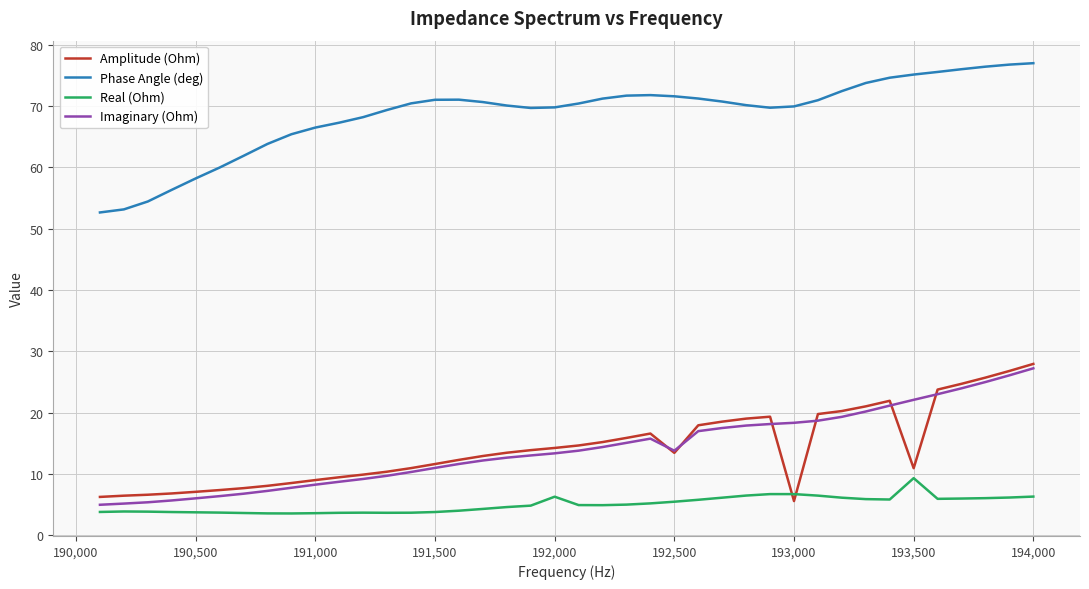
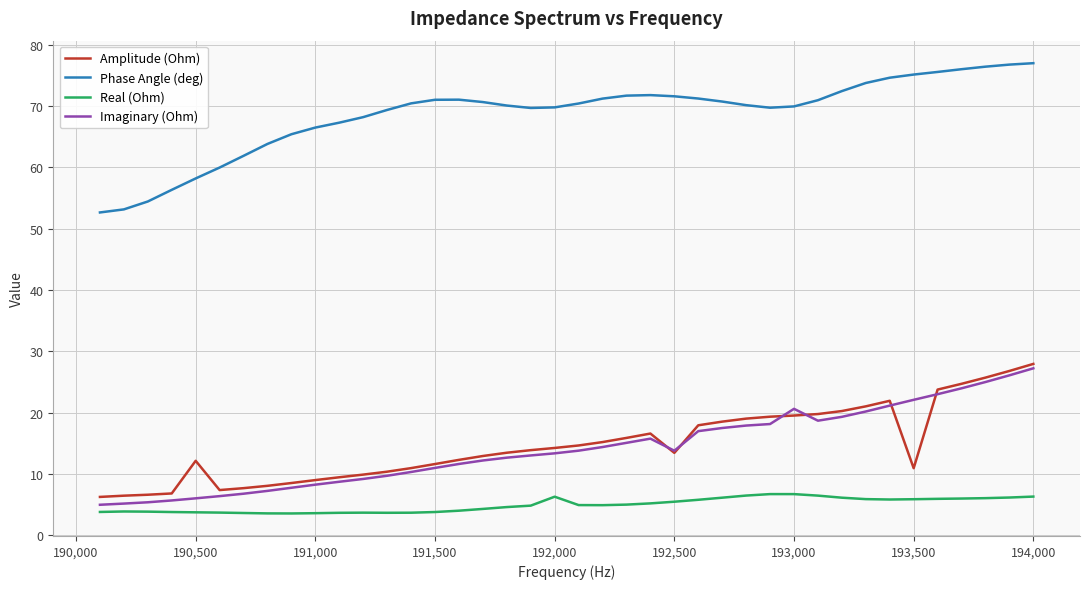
  {
    "Amplitude (Ohm)": {
-     "190,500": 7,
+     "190,500": 12,
      "191,000": 9,
      "191,500": 12,
      "192,000": 14,
-     "193,000": 6,
+     "193,000": 20,
      "193,500": 11,
      "194,000": 28
    },
    "Phase Angle (deg)": {
      "190,500": 58,
      "191,000": 66,
      "191,500": 71,
      "192,000": 70,
      "192,500": 72,
      "193,000": 70,
      "193,500": 75,
      "194,000": 77
    },
    "Real (Ohm)": {
      "190,500": 4,
      "191,000": 4,
      "191,500": 4,
      "192,000": 6,
      "192,500": 5,
      "193,000": 7,
-     "193,500": 9,
+     "193,500": 6,
      "194,000": 6
    },
    "Imaginary (Ohm)": {
      "190,500": 6,
      "191,000": 8,
      "191,500": 11,
      "192,000": 13,
-     "193,000": 18,
+     "193,000": 21,
      "193,500": 22,
      "194,000": 27
    }
  }
